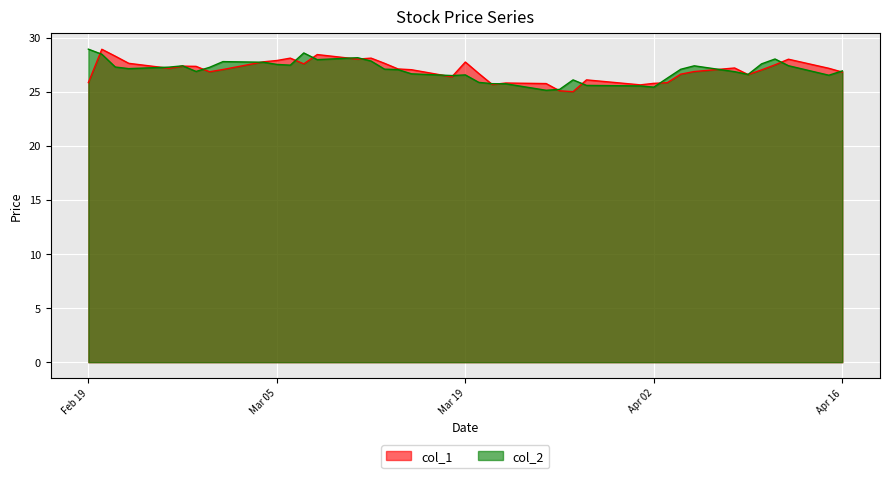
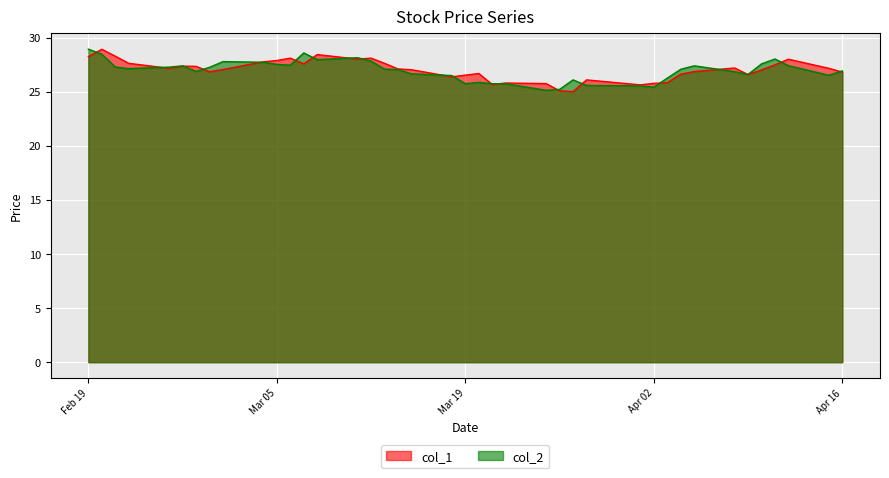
  {
    "col_1": {
-     "Feb 19": 25.8,
+     "Feb 19": 28.2,
      "Mar 05": 27.9,
-     "Mar 19": 27.7,
+     "Mar 19": 26.5,
      "Apr 02": 25.8
    },
    "col_2": {
      "Feb 19": 28.9,
      "Mar 05": 27.5,
-     "Mar 19": 26.5,
+     "Mar 19": 25.7,
      "Apr 02": 25.4
    }
  }
